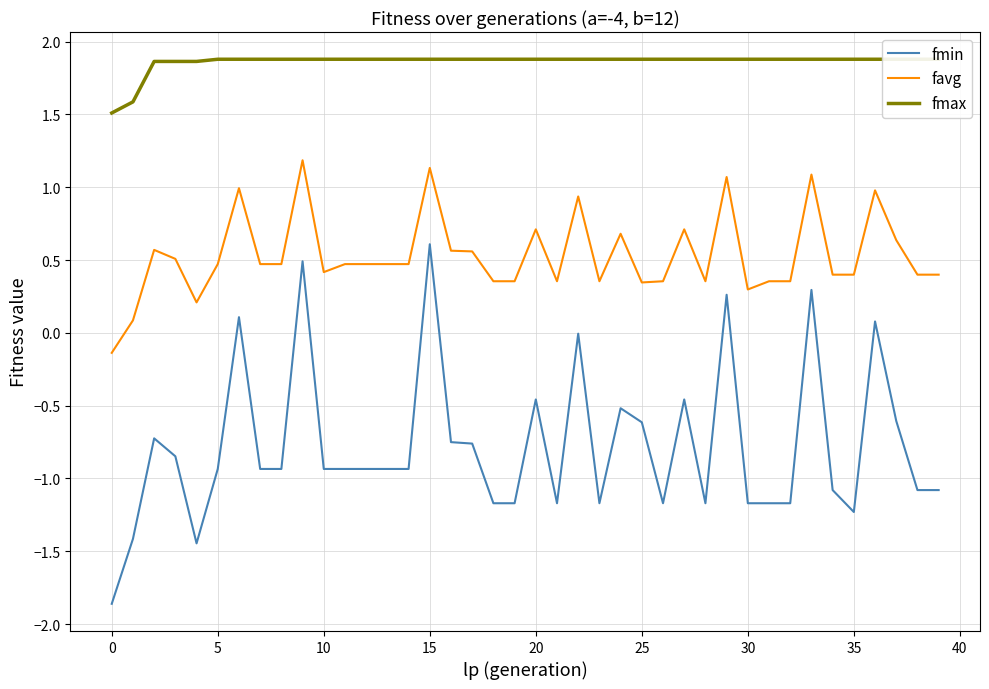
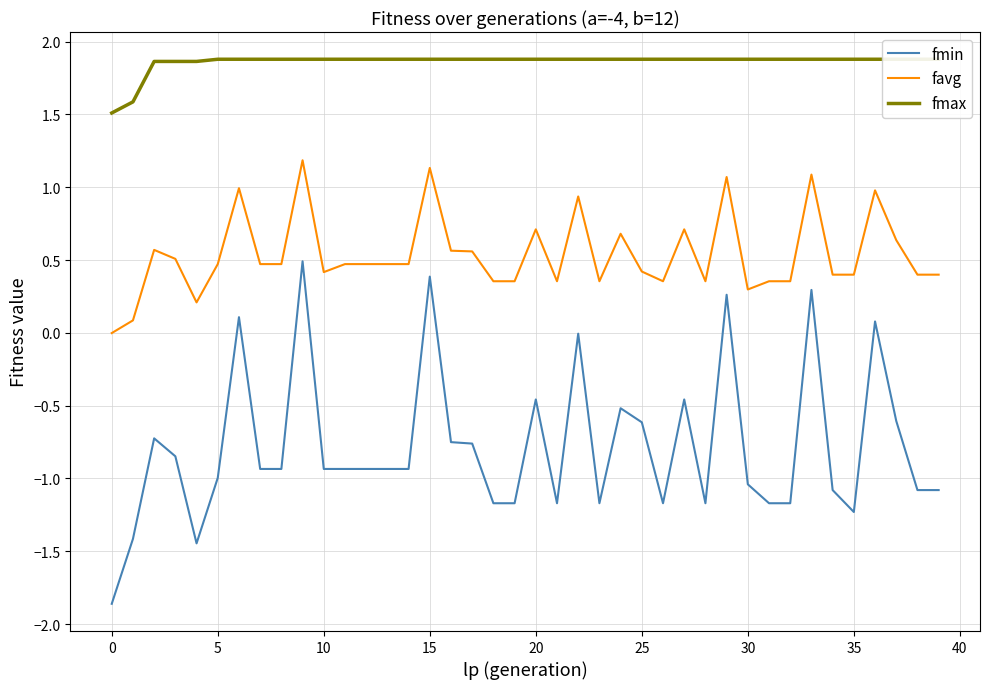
  {
    "fmin": {
      "0": -1.86,
-     "5": -0.93,
+     "5": -1.00,
      "10": -0.93,
-     "15": 0.61,
+     "15": 0.39,
      "20": -0.46,
      "25": -0.61,
-     "30": -1.17,
+     "30": -1.04,
      "35": -1.23
    },
    "favg": {
-     "0": -0.14,
+     "0": 0.00,
      "5": 0.47,
      "10": 0.42,
      "15": 1.13,
      "20": 0.71,
-     "25": 0.35,
+     "25": 0.42,
      "30": 0.30,
      "35": 0.40
    },
    "fmax": {
      "0": 1.51,
      "5": 1.88,
      "10": 1.88,
      "15": 1.88,
      "20": 1.88,
      "25": 1.88,
      "30": 1.88,
      "35": 1.88
    }
  }
